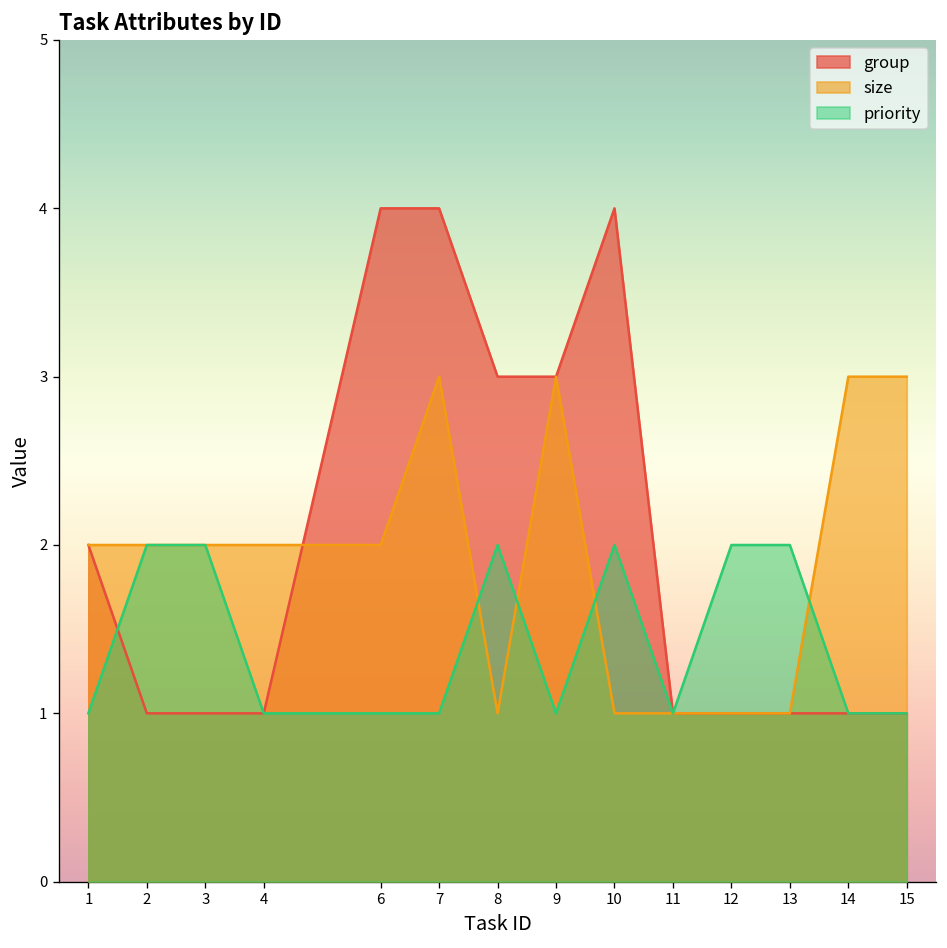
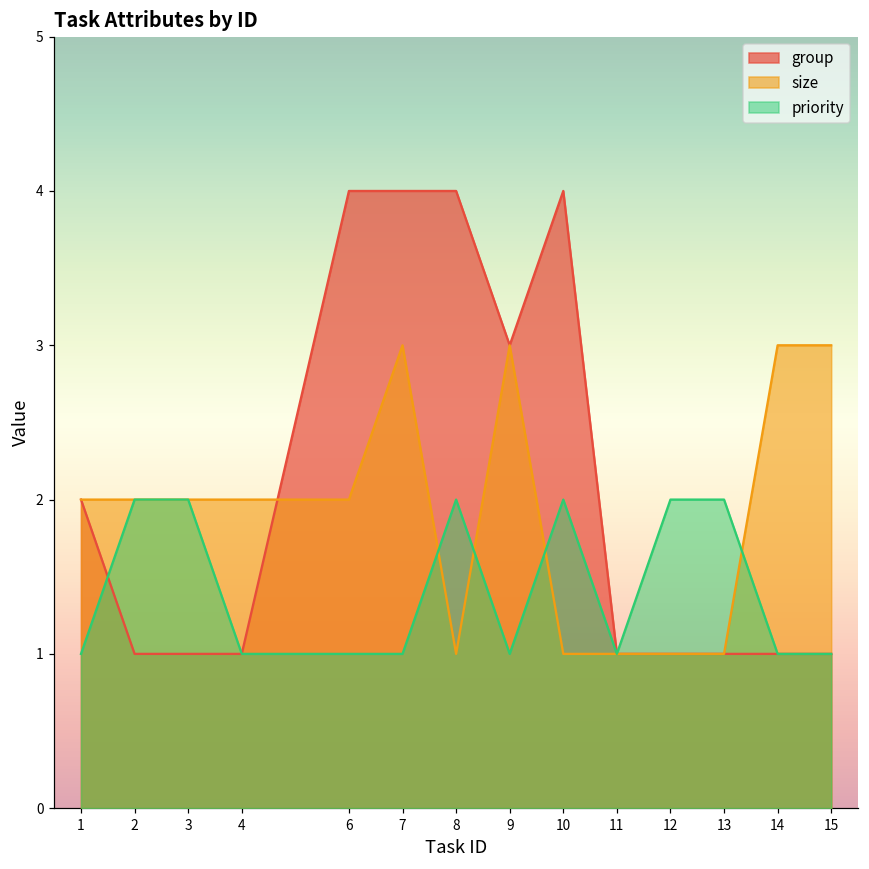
  {
    "group": {
      "2": 1,
      "3": 1,
      "6": 4,
      "7": 4,
-     "8": 3,
+     "8": 4,
      "10": 4
    },
    "size": {
      "4": 2,
      "6": 2,
      "7": 3,
      "8": 1,
      "10": 1,
      "14": 3,
      "15": 3
    },
    "priority": {
      "1": 1,
      "6": 1,
      "7": 1,
      "8": 2,
      "9": 1,
      "10": 2,
      "12": 2,
      "13": 2
    }
  }
